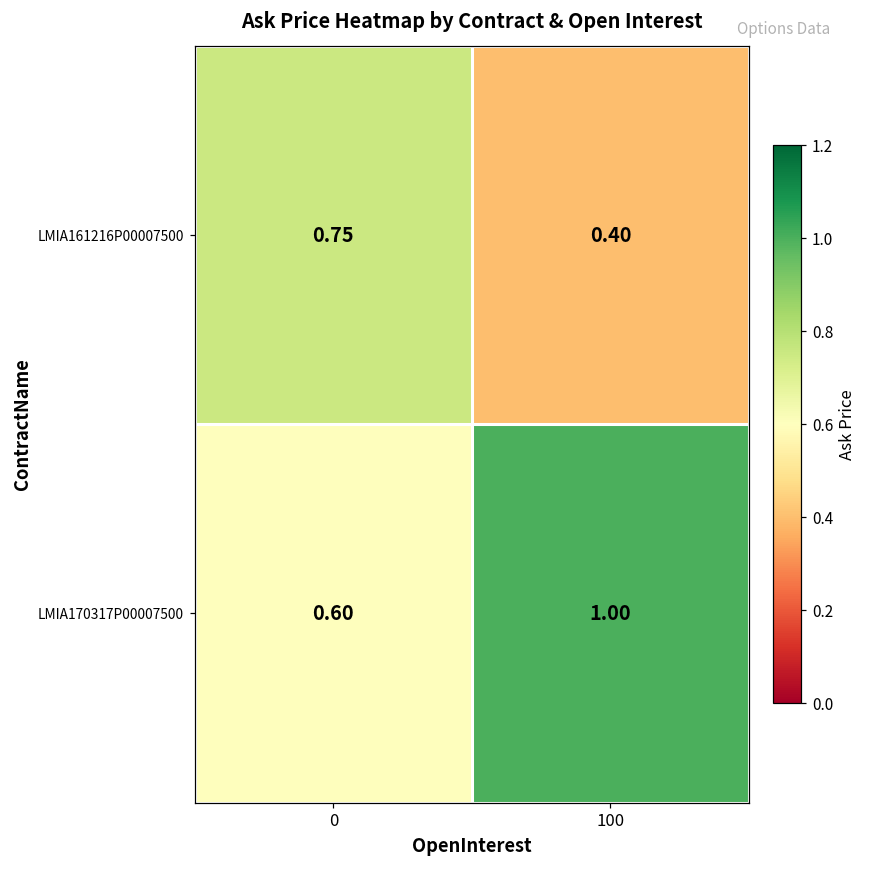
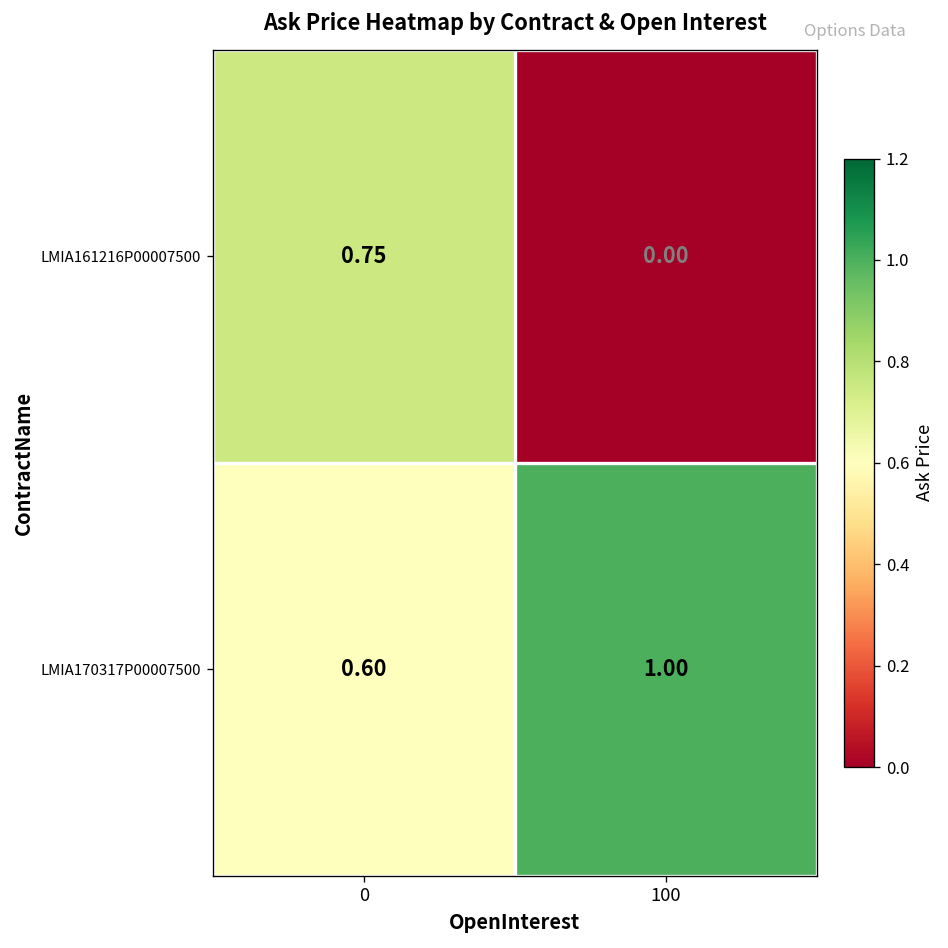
  {
    "LMIA161216P00007500": {
      "0": 0.75,
-     "100": 0.40
+     "100": 0.00
    },
    "LMIA170317P00007500": {
      "0": 0.60,
      "100": 1.00
    }
  }
